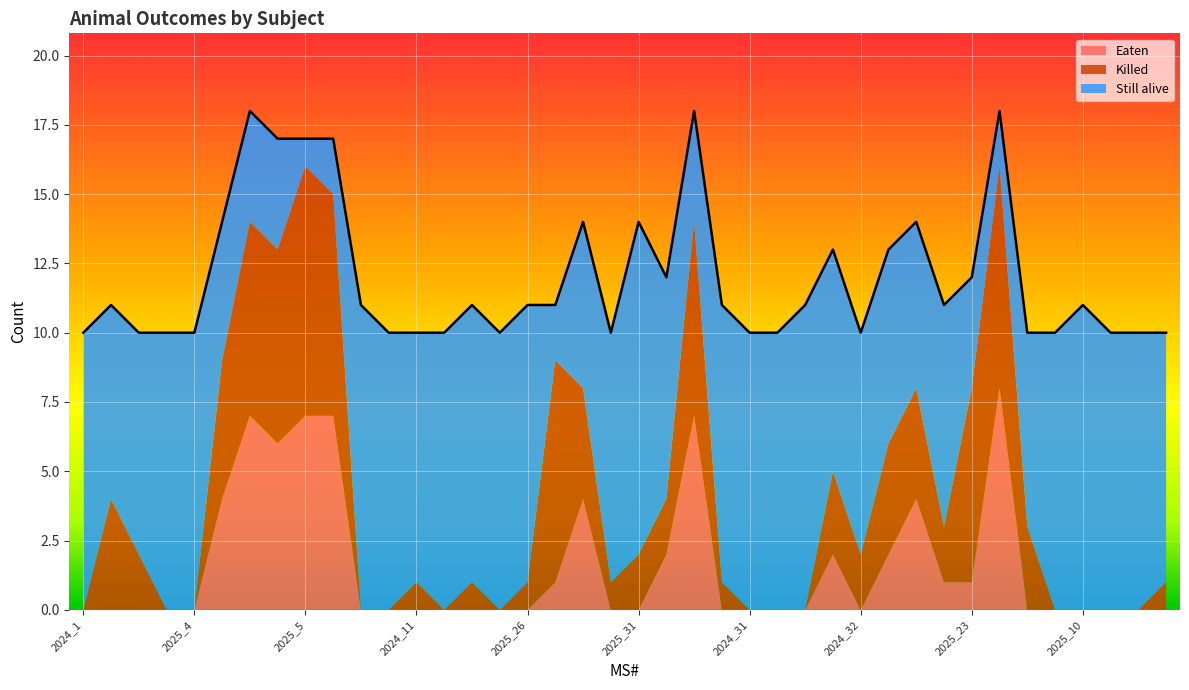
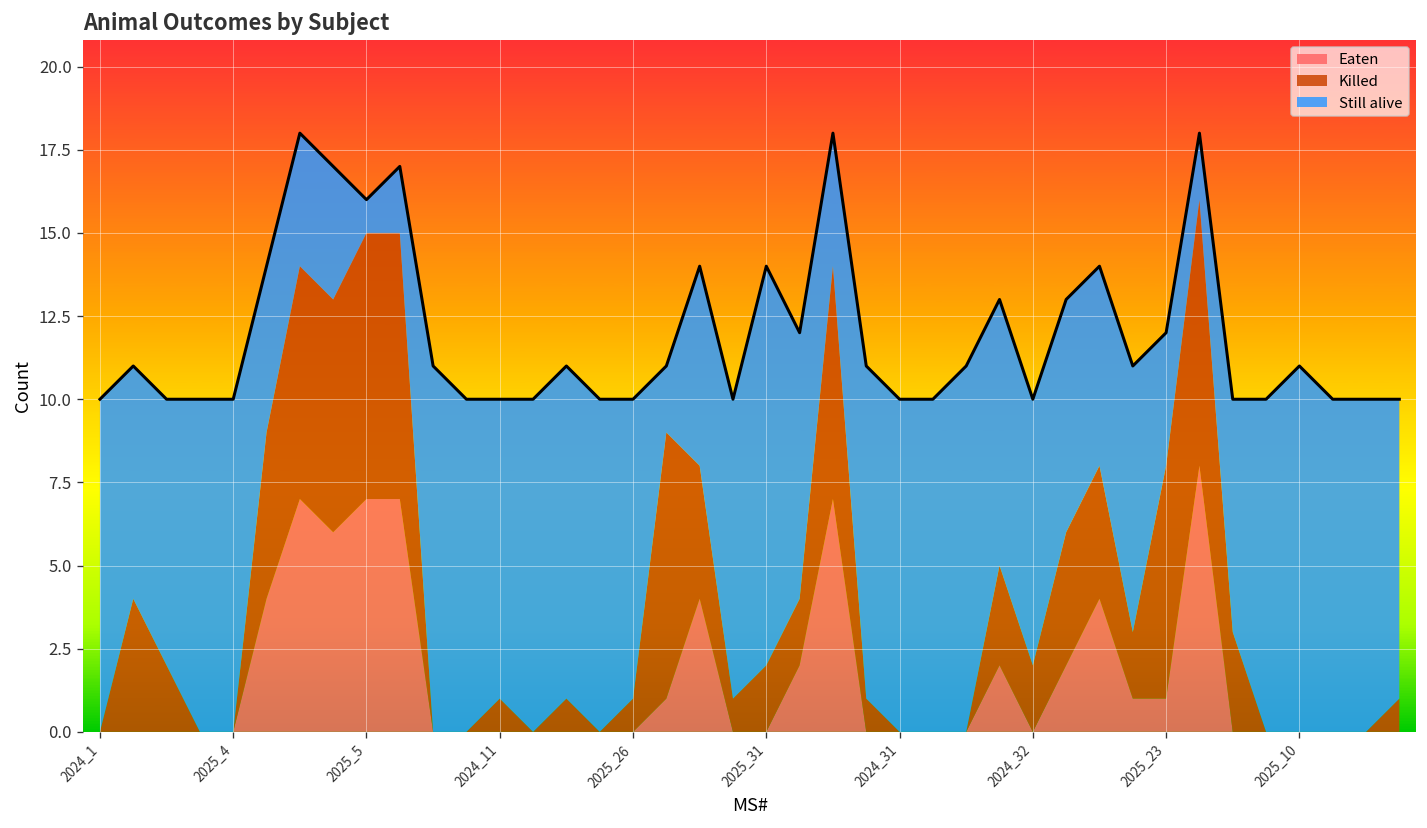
  {
    "Eaten": {
      "2025_5": 7,
      "2024_11": 0,
      "2025_26": 0,
      "2025_31": 0,
      "2024_32": 0,
      "2025_23": 1
    },
    "Killed": {
-     "2025_5": 9,
+     "2025_5": 8,
      "2024_11": 1,
      "2025_26": 1,
      "2025_31": 2,
      "2024_32": 2,
      "2025_23": 7
    },
    "Still alive": {
      "2024_1": 10,
      "2025_4": 10,
      "2025_5": 1,
      "2024_11": 9,
-     "2025_26": 10,
+     "2025_26": 9,
      "2025_31": 12,
      "2024_31": 10,
      "2024_32": 8,
      "2025_23": 4,
      "2025_10": 11
    }
  }
